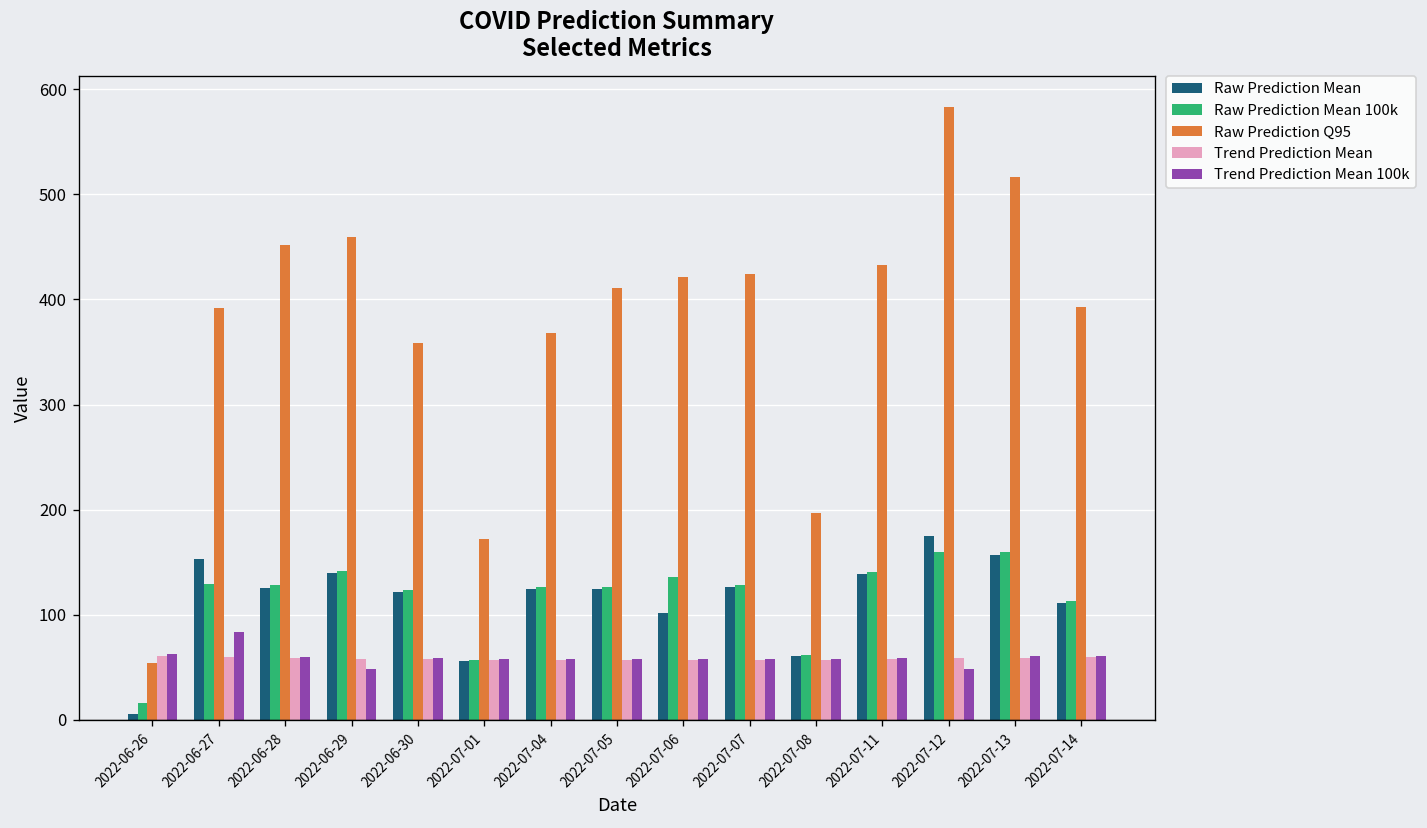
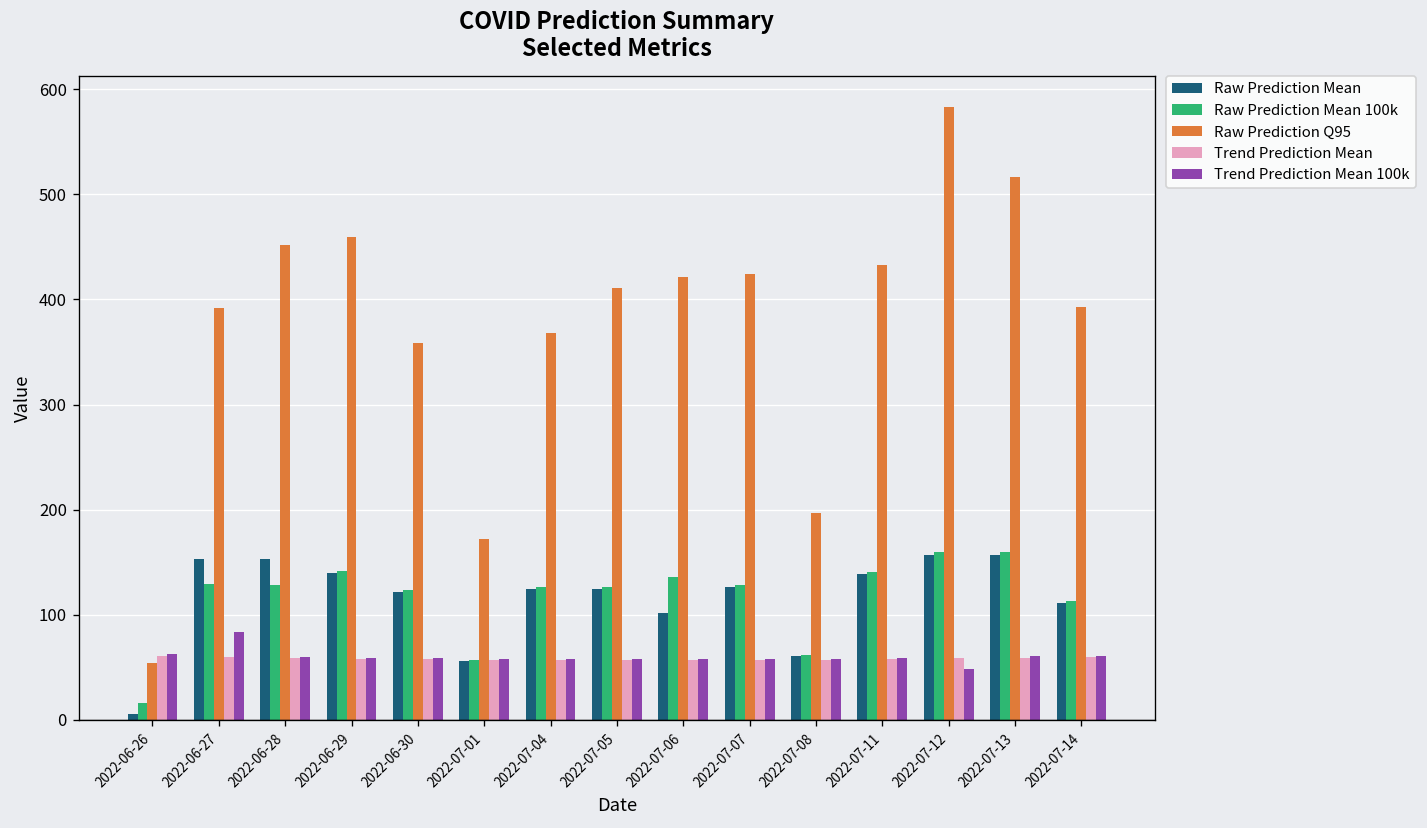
  {
    "Raw Prediction Mean": {
      "2022-06-26": 10,
      "2022-06-27": 150,
-     "2022-06-28": 130,
+     "2022-06-28": 150,
      "2022-06-29": 140,
      "2022-06-30": 120,
      "2022-07-01": 60,
      "2022-07-04": 120,
      "2022-07-05": 120,
      "2022-07-06": 100,
      "2022-07-07": 130,
      "2022-07-08": 60,
      "2022-07-11": 140,
-     "2022-07-12": 170,
+     "2022-07-12": 160,
      "2022-07-13": 160,
      "2022-07-14": 110
    },
    "Raw Prediction Mean 100k": {
      "2022-06-26": 20,
      "2022-06-27": 130,
      "2022-06-28": 130,
      "2022-06-29": 140,
      "2022-06-30": 120,
      "2022-07-01": 60,
      "2022-07-04": 130,
      "2022-07-05": 130,
      "2022-07-06": 140,
      "2022-07-07": 130,
      "2022-07-08": 60,
      "2022-07-11": 140,
      "2022-07-12": 160,
      "2022-07-13": 160,
      "2022-07-14": 110
    },
    "Raw Prediction Q95": {
      "2022-06-26": 50,
      "2022-06-27": 390,
      "2022-06-28": 450,
      "2022-06-29": 460,
      "2022-06-30": 360,
      "2022-07-01": 170,
      "2022-07-04": 370,
      "2022-07-05": 410,
      "2022-07-06": 420,
      "2022-07-07": 420,
      "2022-07-08": 200,
      "2022-07-11": 430,
      "2022-07-12": 580,
      "2022-07-13": 520,
      "2022-07-14": 390
    },
    "Trend Prediction Mean": {
      "2022-06-26": 60,
      "2022-06-27": 60,
      "2022-06-28": 60,
      "2022-06-29": 60,
      "2022-06-30": 60,
      "2022-07-01": 60,
      "2022-07-04": 60,
      "2022-07-05": 60,
      "2022-07-06": 60,
      "2022-07-07": 60,
      "2022-07-08": 60,
      "2022-07-11": 60,
      "2022-07-12": 60,
      "2022-07-13": 60,
      "2022-07-14": 60
    },
    "Trend Prediction Mean 100k": {
      "2022-06-26": 60,
      "2022-06-27": 80,
      "2022-06-28": 60,
-     "2022-06-29": 50,
+     "2022-06-29": 60,
      "2022-06-30": 60,
      "2022-07-01": 60,
      "2022-07-04": 60,
      "2022-07-05": 60,
      "2022-07-06": 60,
      "2022-07-07": 60,
      "2022-07-08": 60,
      "2022-07-11": 60,
      "2022-07-12": 50,
      "2022-07-13": 60,
      "2022-07-14": 60
    }
  }
